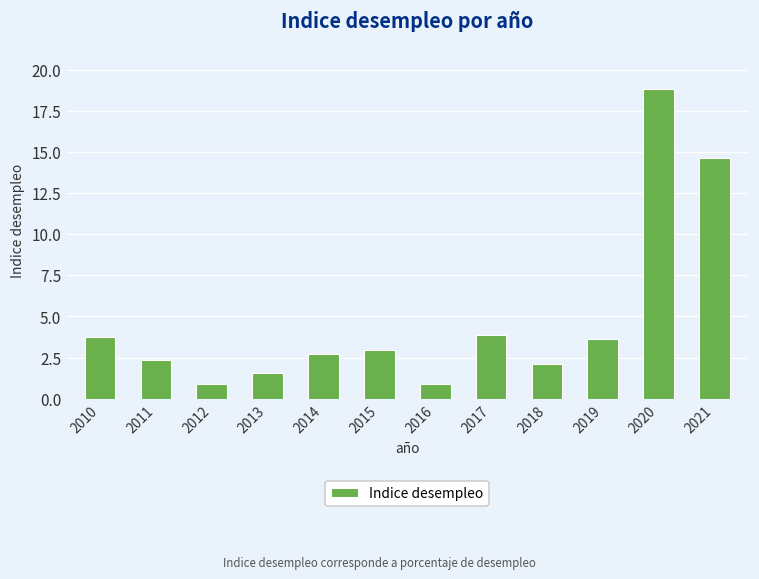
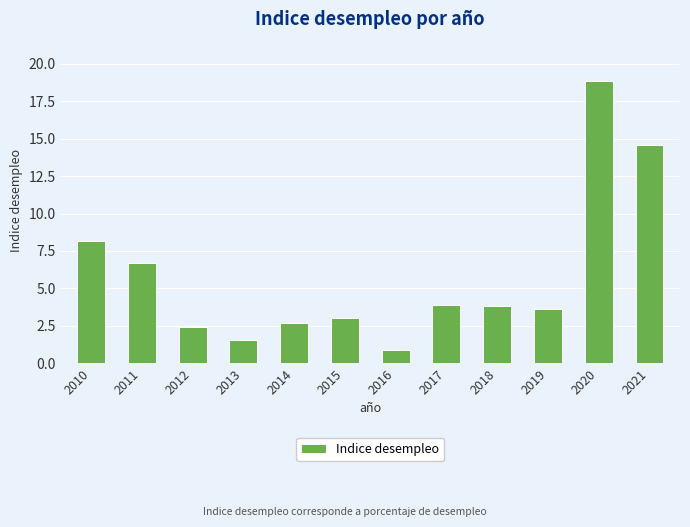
  {
-   "2010": 3.7,
-   "2011": 2.4,
-   "2012": 0.9,
+   "2010": 8.2,
+   "2011": 6.7,
+   "2012": 2.4,
    "2013": 1.5,
    "2014": 2.7,
    "2015": 3.0,
    "2016": 0.9,
    "2017": 3.9,
-   "2018": 2.1,
+   "2018": 3.8,
    "2019": 3.6,
    "2020": 18.9,
    "2021": 14.6
  }
